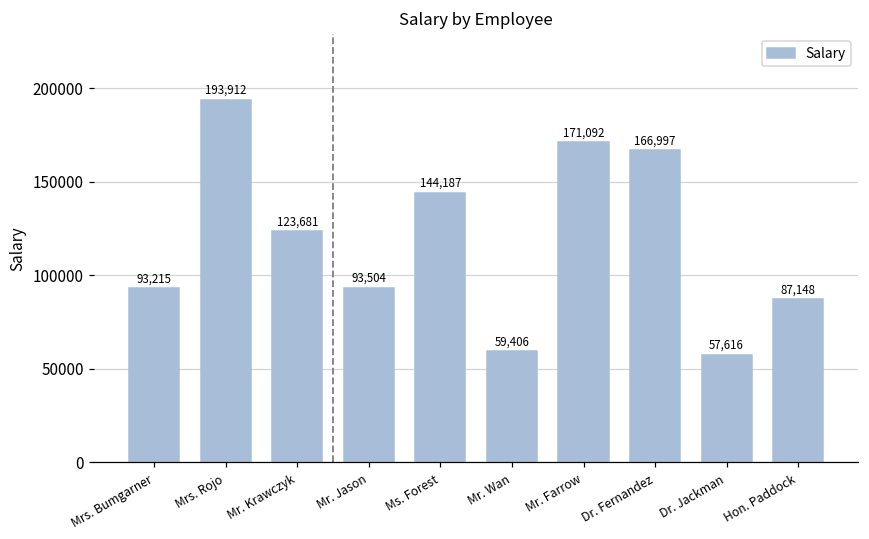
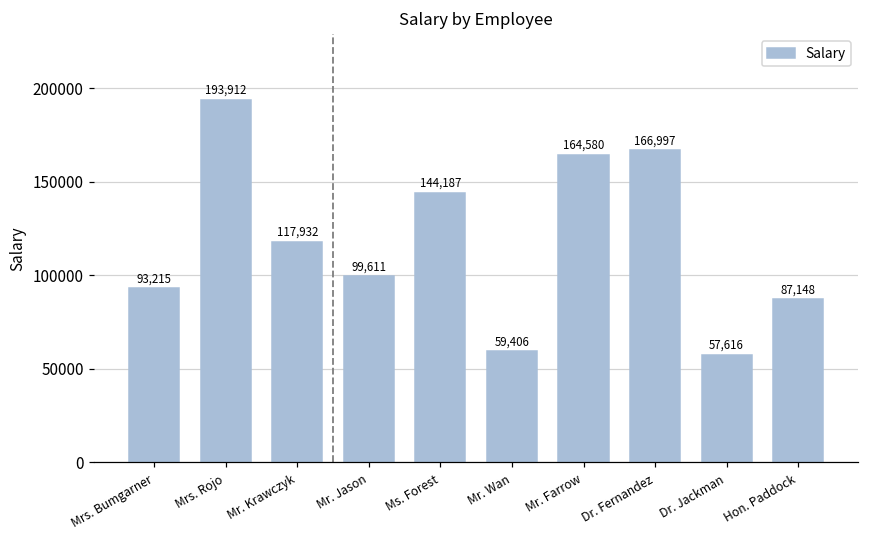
  {
    "Mrs. Bumgarner": "93,215",
    "Mrs. Rojo": "193,912",
-   "Mr. Krawczyk": "123,681",
-   "Mr. Jason": "93,504",
+   "Mr. Krawczyk": "117,932",
+   "Mr. Jason": "99,611",
    "Ms. Forest": "144,187",
    "Mr. Wan": "59,406",
-   "Mr. Farrow": "171,092",
+   "Mr. Farrow": "164,580",
    "Dr. Fernandez": "166,997",
    "Dr. Jackman": "57,616",
    "Hon. Paddock": "87,148"
  }
